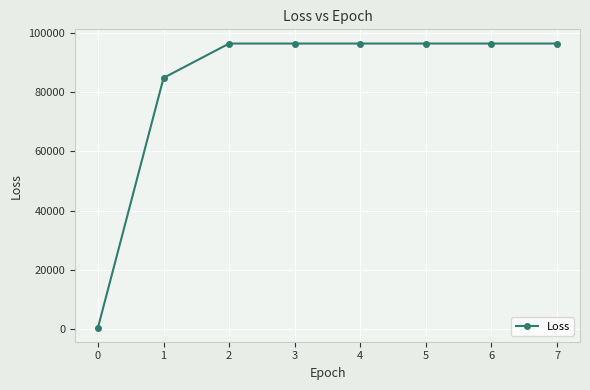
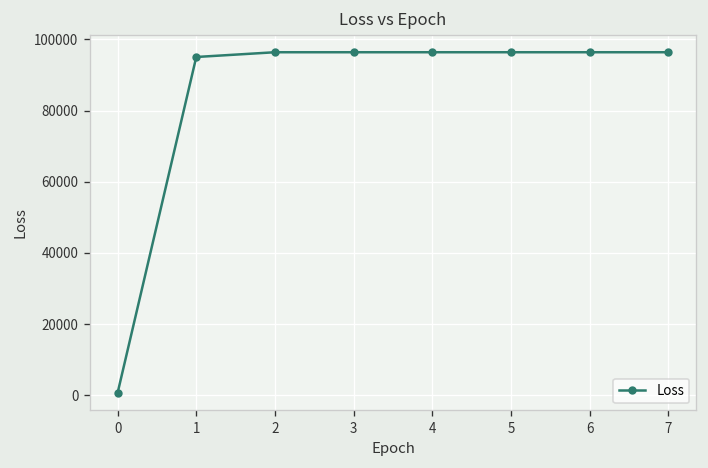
  {
    "0": 1000,
-   "1": 85000,
+   "1": 95000,
    "2": 96000,
    "3": 96000,
    "4": 96000,
    "5": 96000,
    "6": 96000,
    "7": 96000
  }
